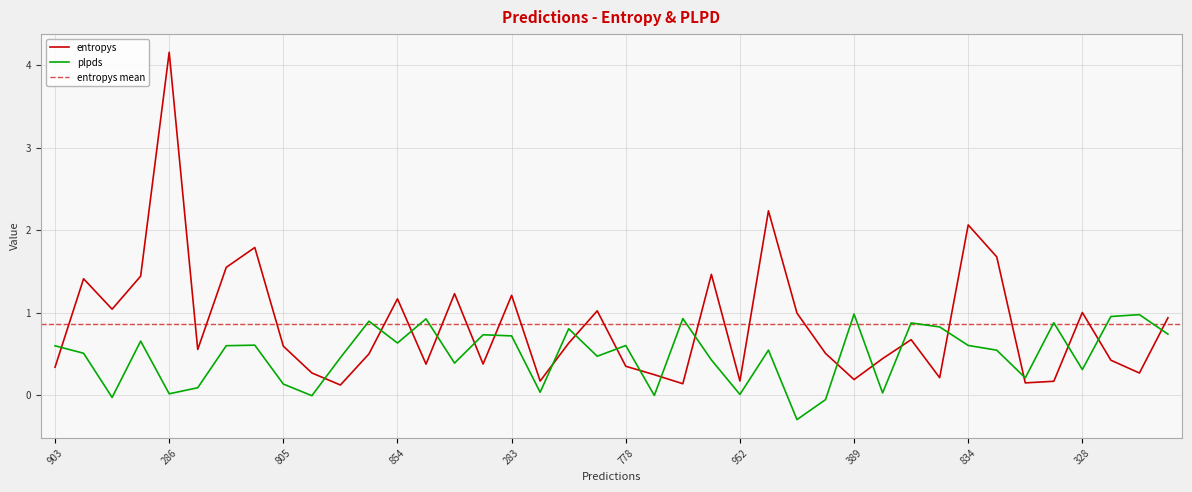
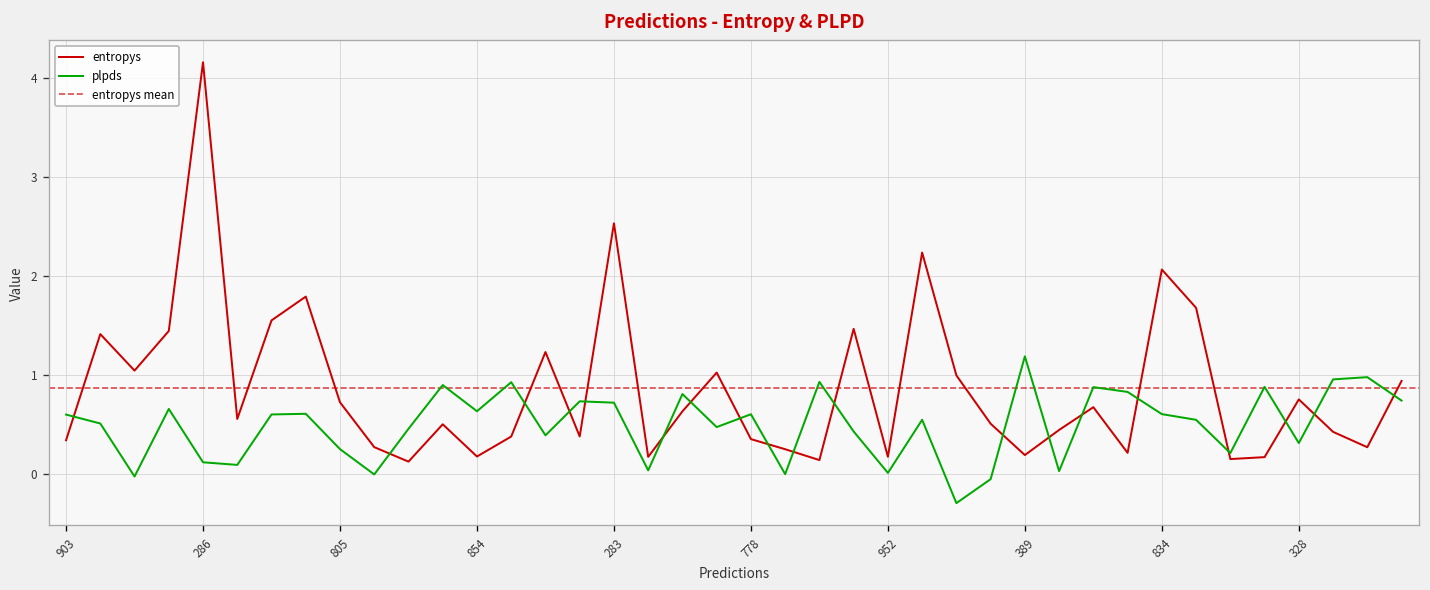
  {
    "entropys": {
      "903": 0.3,
      "286": 4.2,
-     "805": 0.6,
-     "854": 1.2,
-     "283": 1.2,
+     "805": 0.7,
+     "854": 0.2,
+     "283": 2.5,
      "778": 0.3,
      "952": 0.2,
      "389": 0.2,
      "834": 2.1,
-     "328": 1.0
+     "328": 0.7
    },
    "plpds": {
      "903": 0.6,
-     "286": 0.0,
-     "805": 0.1,
+     "286": 0.1,
+     "805": 0.2,
      "854": 0.6,
      "283": 0.7,
      "778": 0.6,
      "952": 0.0,
-     "389": 1.0,
+     "389": 1.2,
      "834": 0.6,
      "328": 0.3
    }
  }
